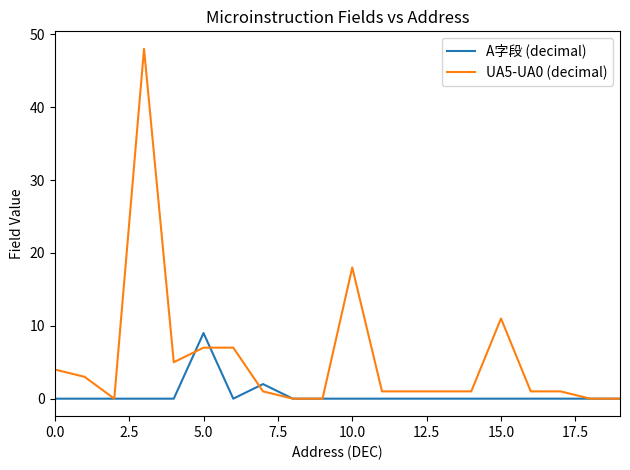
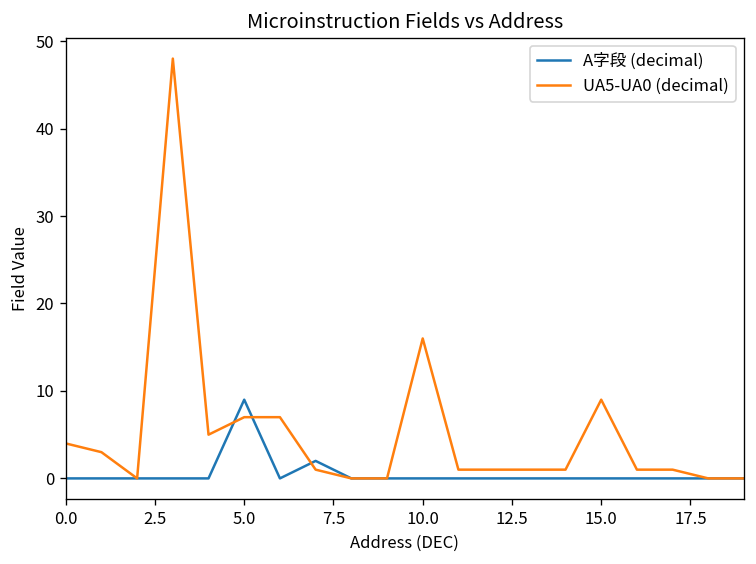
  {
    "A字段 (decimal)": {
      "0.0": 0,
      "5.0": 9,
      "10.0": 0,
      "15.0": 0
    },
    "UA5-UA0 (decimal)": {
      "0.0": 4,
      "5.0": 7,
-     "10.0": 18,
-     "15.0": 11
+     "10.0": 16,
+     "15.0": 9
    }
  }
